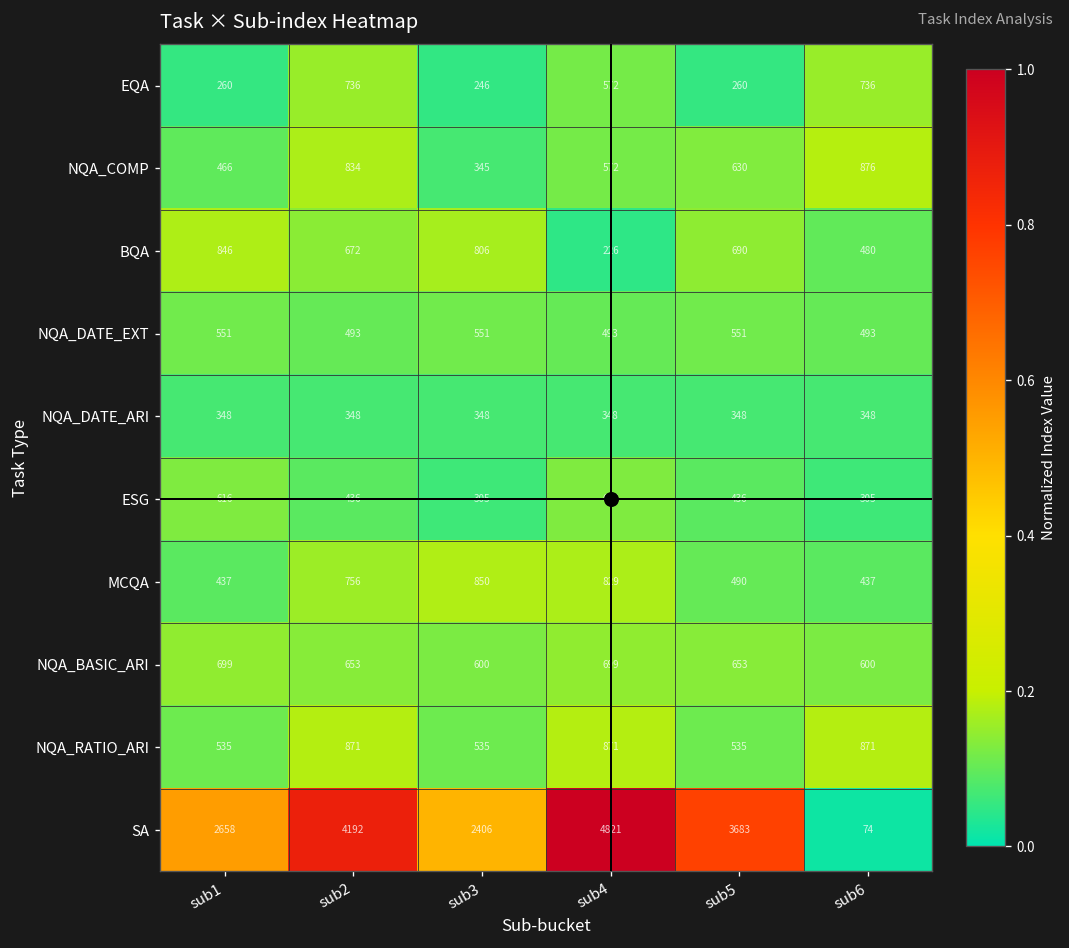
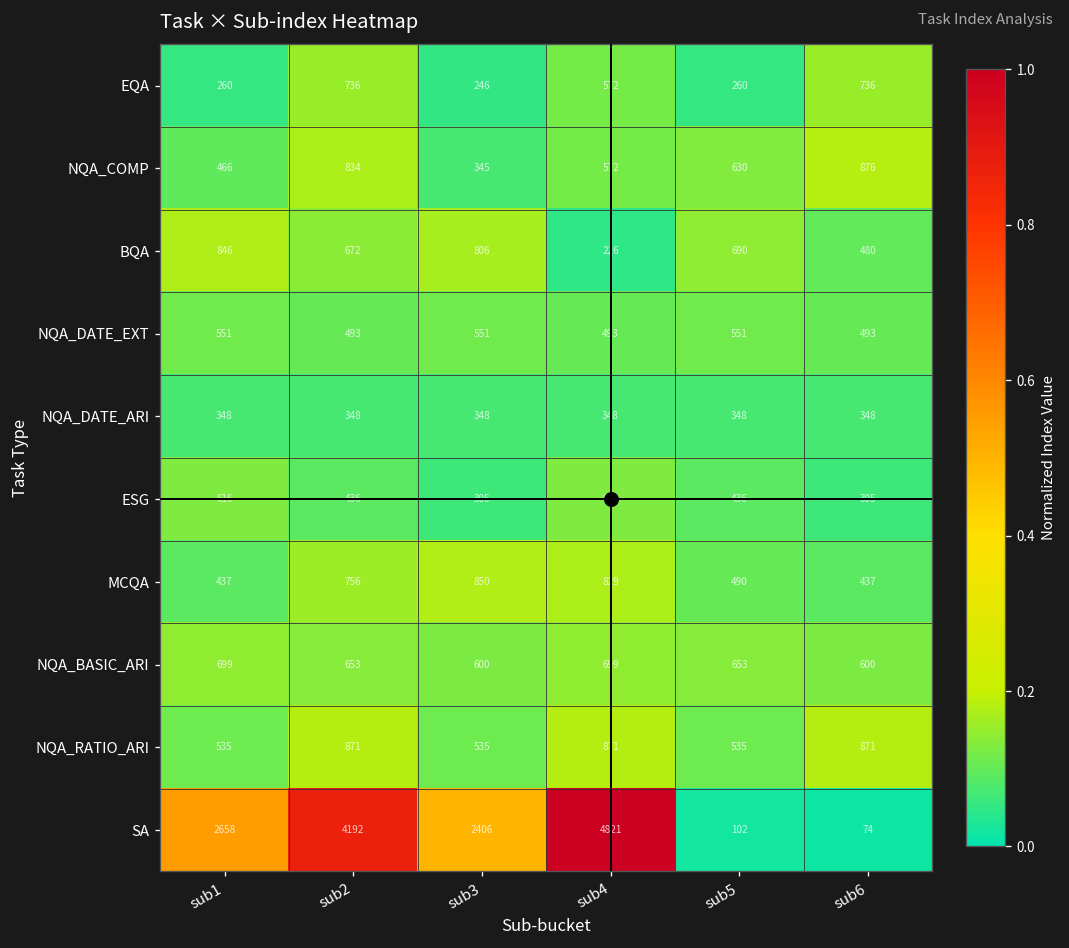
  {
    "EQA": {
      "sub1": 260,
      "sub2": 736,
      "sub3": 246,
      "sub4": 572,
      "sub5": 260,
      "sub6": 736
    },
    "NQA_COMP": {
      "sub1": 466,
      "sub2": 834,
      "sub3": 345,
      "sub4": 572,
      "sub5": 630,
      "sub6": 876
    },
    "BQA": {
      "sub1": 846,
      "sub2": 672,
      "sub3": 806,
      "sub4": 226,
      "sub5": 690,
      "sub6": 480
    },
    "NQA_DATE_EXT": {
      "sub1": 551,
      "sub2": 493,
      "sub3": 551,
      "sub4": 493,
      "sub5": 551,
      "sub6": 493
    },
    "NQA_DATE_ARI": {
      "sub1": 348,
      "sub2": 348,
      "sub3": 348,
      "sub4": 348,
      "sub5": 348,
      "sub6": 348
    },
    "ESG": {
      "sub1": 616,
      "sub2": 436,
      "sub3": 305,
      "sub5": 436,
      "sub6": 305
    },
    "MCQA": {
      "sub1": 437,
      "sub2": 756,
      "sub3": 850,
      "sub4": 829,
      "sub5": 490,
      "sub6": 437
    },
    "NQA_BASIC_ARI": {
      "sub1": 699,
      "sub2": 653,
      "sub3": 600,
      "sub4": 699,
      "sub5": 653,
      "sub6": 600
    },
    "NQA_RATIO_ARI": {
      "sub1": 535,
      "sub2": 871,
      "sub3": 535,
      "sub4": 871,
      "sub5": 535,
      "sub6": 871
    },
    "SA": {
      "sub1": 2658,
      "sub2": 4192,
      "sub3": 2406,
      "sub4": 4821,
-     "sub5": 3683,
+     "sub5": 102,
      "sub6": 74
    }
  }
